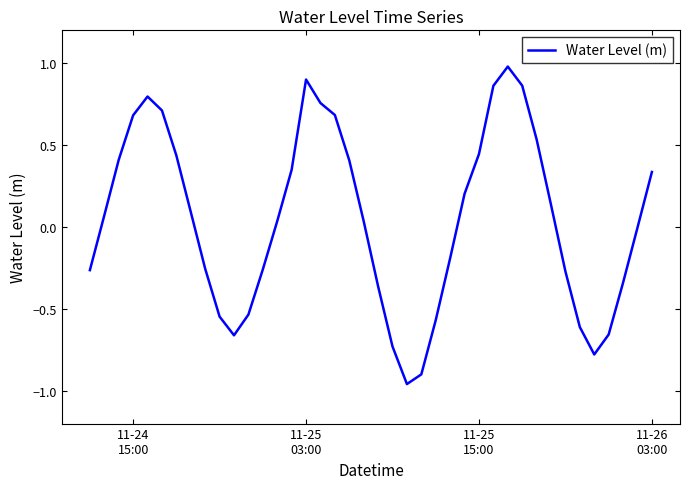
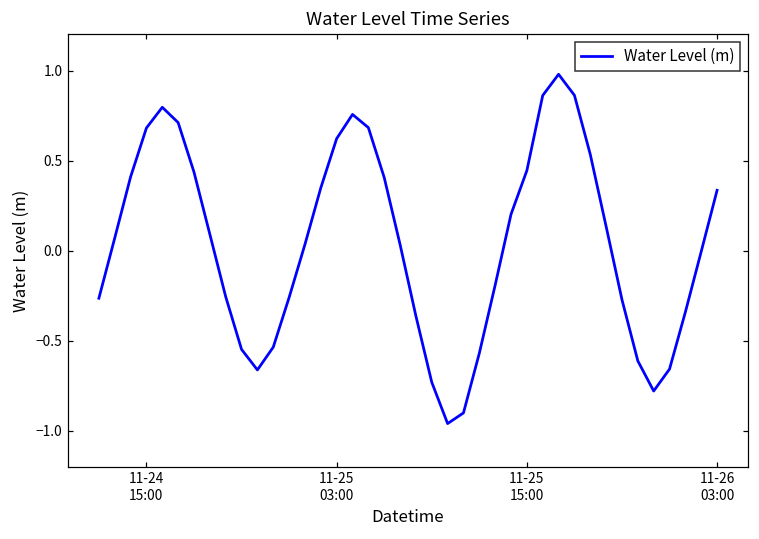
  {
    "11-24 15:00": 0.68,
-   "11-25 03:00": 0.90,
+   "11-25 03:00": 0.62,
    "11-25 15:00": 0.45,
    "11-26 03:00": 0.34
  }
